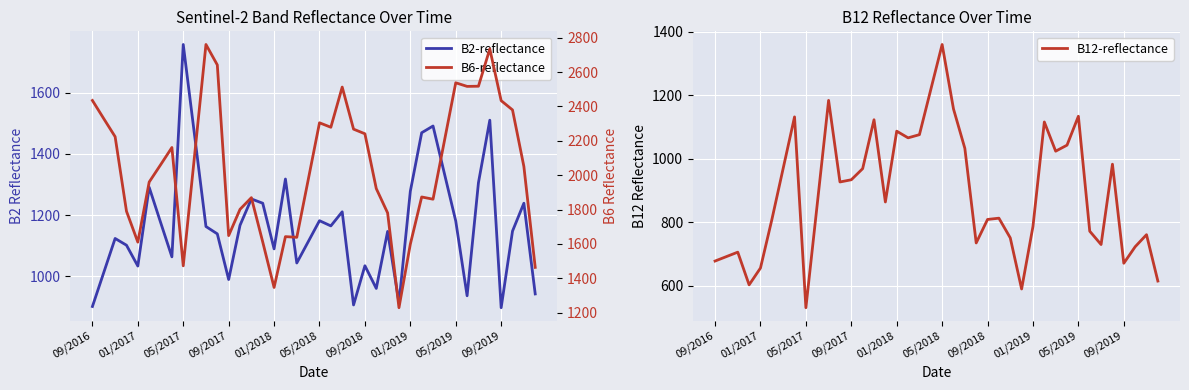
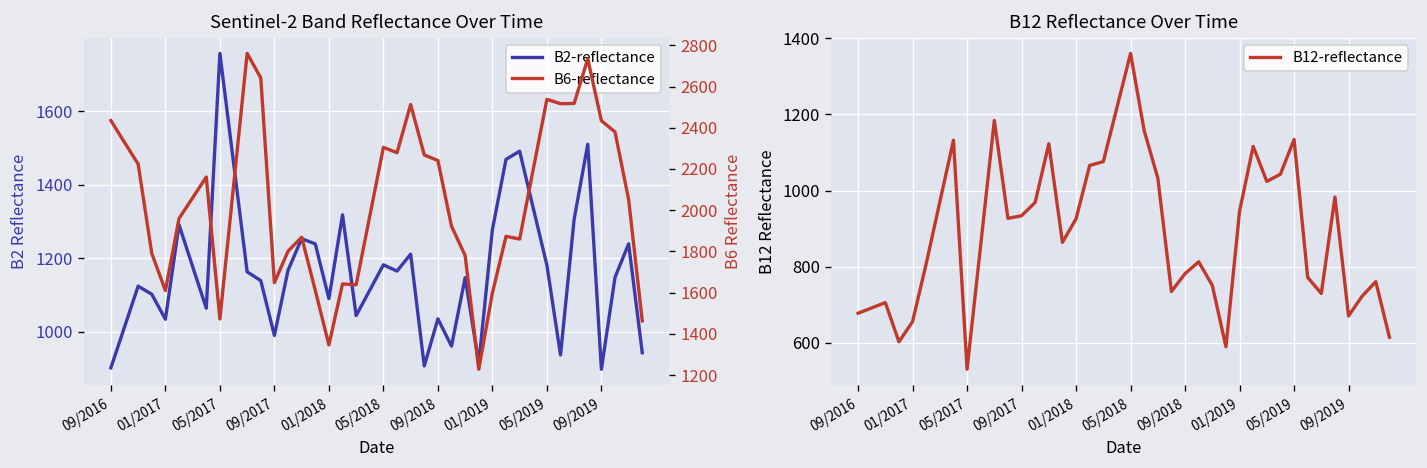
  {
    "B12 Reflectance Over Time": {
      "09/2016": 680,
      "01/2017": 660,
      "05/2017": 530,
      "09/2017": 930,
-     "01/2018": 1090,
+     "01/2018": 930,
      "05/2018": 1360,
-     "09/2018": 810,
-     "01/2019": 790,
+     "09/2018": 780,
+     "01/2019": 950,
      "05/2019": 1130,
      "09/2019": 670
    }
  }
